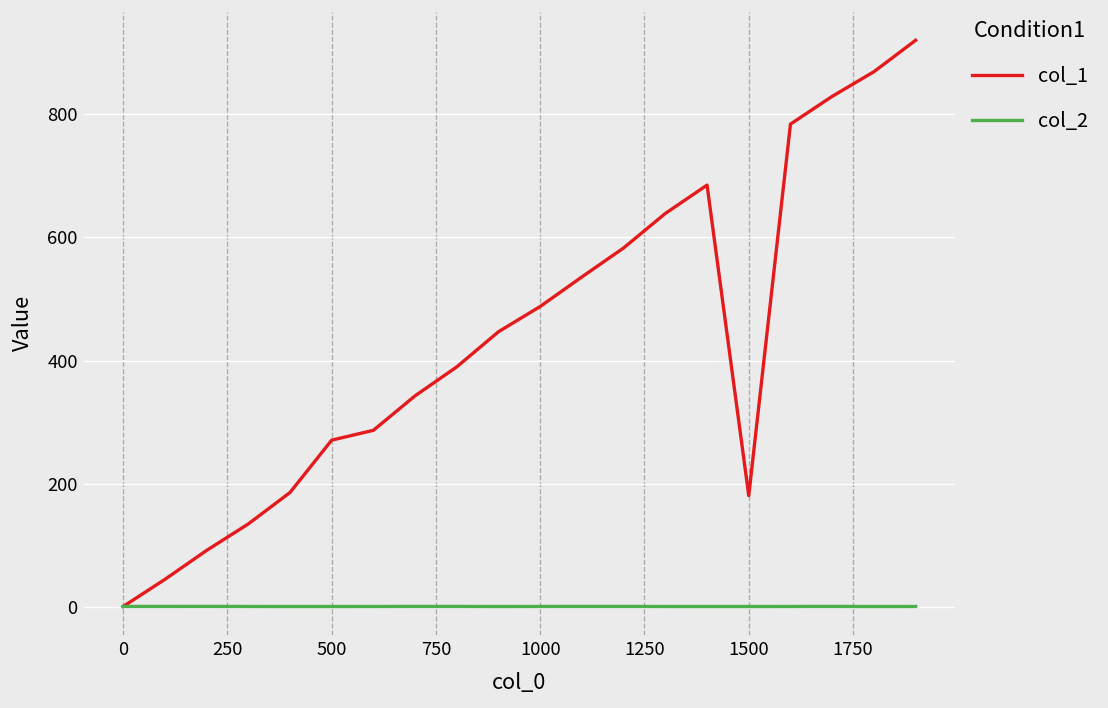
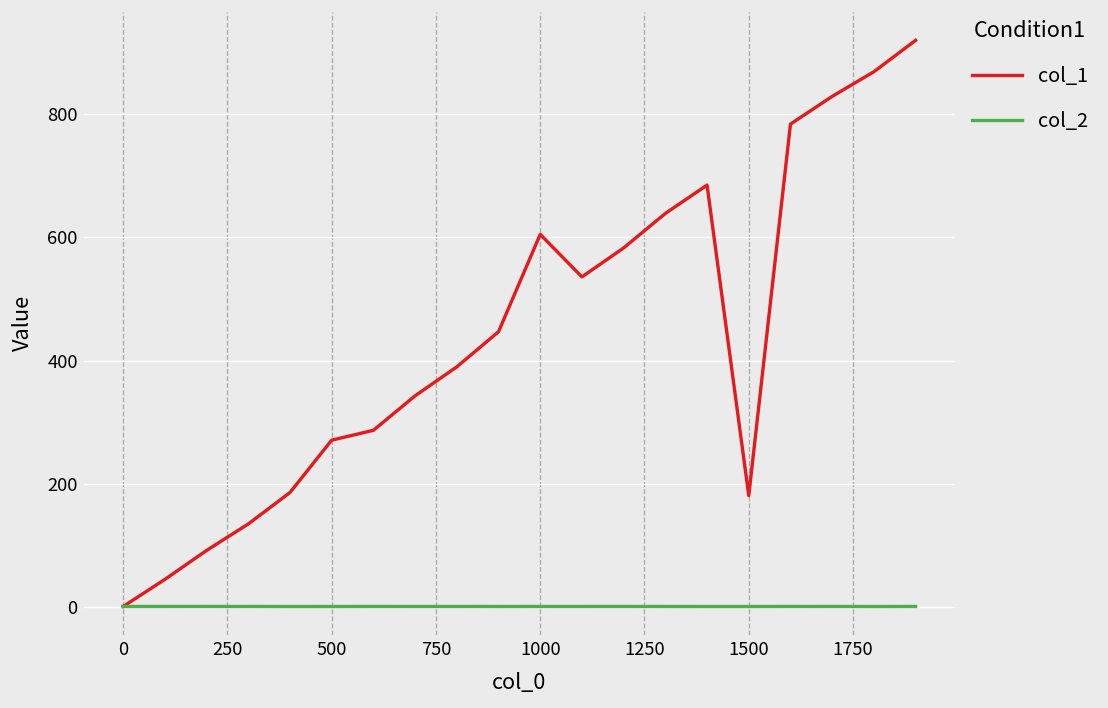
  {
    "col_1": {
      "500": 270,
-     "1000": 490,
+     "1000": 610,
      "1500": 180
    },
    "col_2": {
      "500": 0,
      "1000": 0,
      "1500": 0
    }
  }
